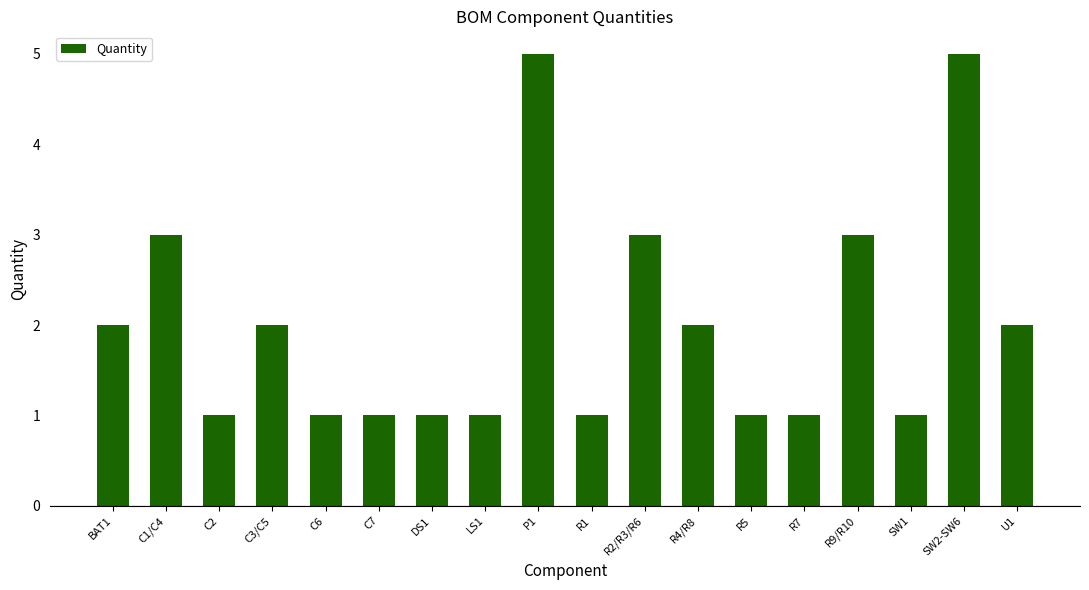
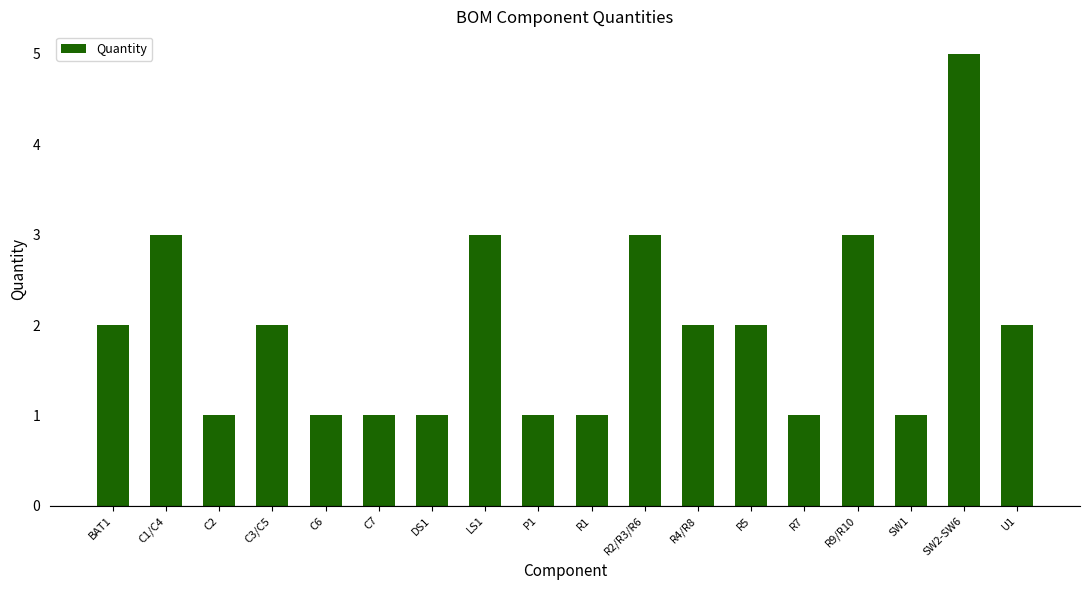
  {
    "BAT1": 2,
    "C1/C4": 3,
    "C2": 1,
    "C3/C5": 2,
    "C6": 1,
    "C7": 1,
    "DS1": 1,
-   "LS1": 1,
-   "P1": 5,
+   "LS1": 3,
+   "P1": 1,
    "R1": 1,
    "R2/R3/R6": 3,
    "R4/R8": 2,
-   "R5": 1,
+   "R5": 2,
    "R7": 1,
    "R9/R10": 3,
    "SW1": 1,
    "SW2-SW6": 5,
    "U1": 2
  }
